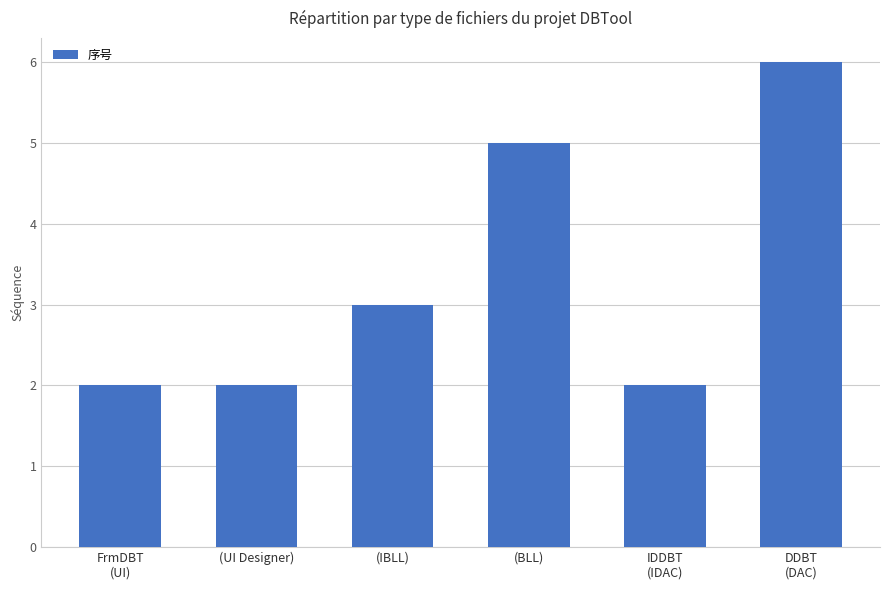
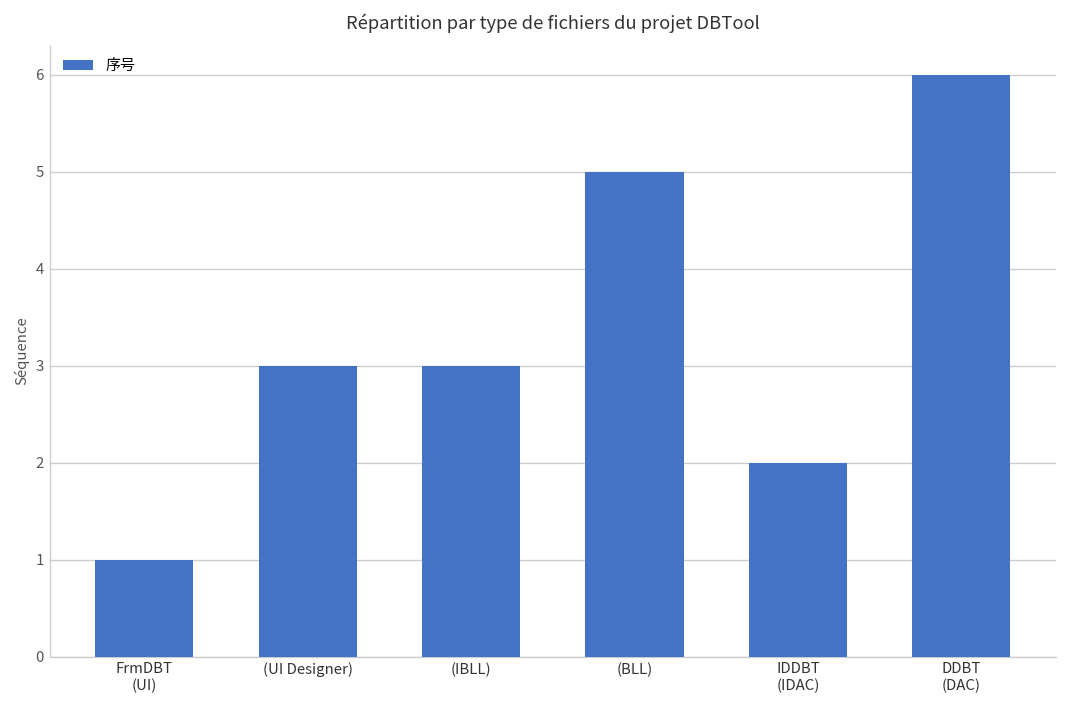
  {
-   "FrmDBT (UI)": 2,
-   "(UI Designer)": 2,
+   "FrmDBT (UI)": 1,
+   "(UI Designer)": 3,
    "(IBLL)": 3,
    "(BLL)": 5,
    "IDDBT (IDAC)": 2,
    "DDBT (DAC)": 6
  }
